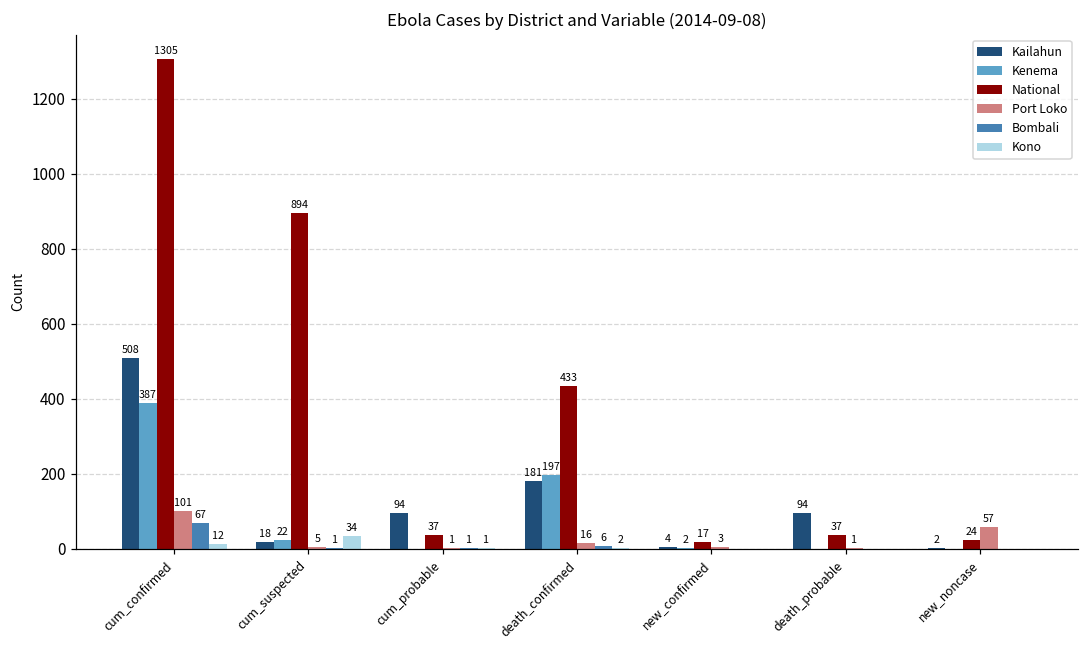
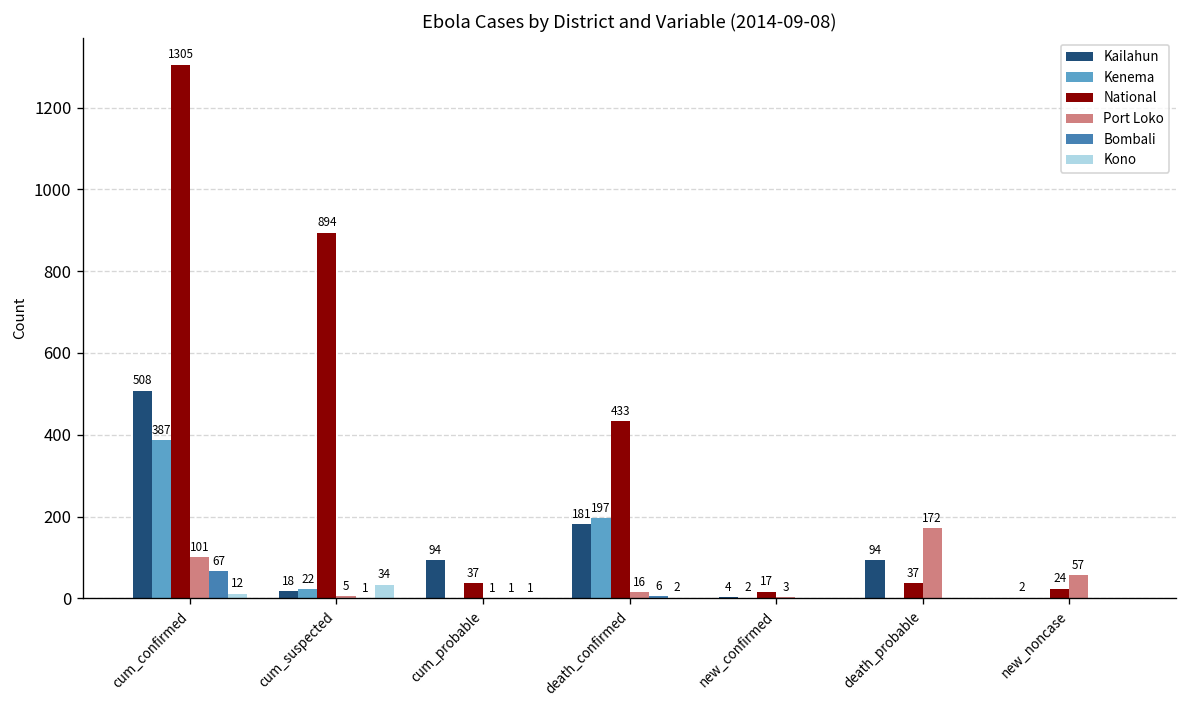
  {
    "Kailahun": {
      "cum_confirmed": 508,
      "cum_suspected": 18,
      "cum_probable": 94,
      "death_confirmed": 181,
      "new_confirmed": 4,
      "death_probable": 94,
      "new_noncase": 2
    },
    "National": {
      "cum_confirmed": 1305,
      "cum_suspected": 894,
      "cum_probable": 37,
      "death_confirmed": 433,
      "new_confirmed": 17,
      "death_probable": 37,
      "new_noncase": 24
    },
    "Port Loko": {
      "cum_confirmed": 101,
      "cum_suspected": 5,
      "cum_probable": 1,
      "death_confirmed": 16,
      "new_confirmed": 3,
-     "death_probable": 1,
+     "death_probable": 172,
      "new_noncase": 57
    },
    "Kono": {
      "cum_confirmed": 12,
      "cum_suspected": 34,
      "cum_probable": 1,
      "death_confirmed": 2
    }
  }
